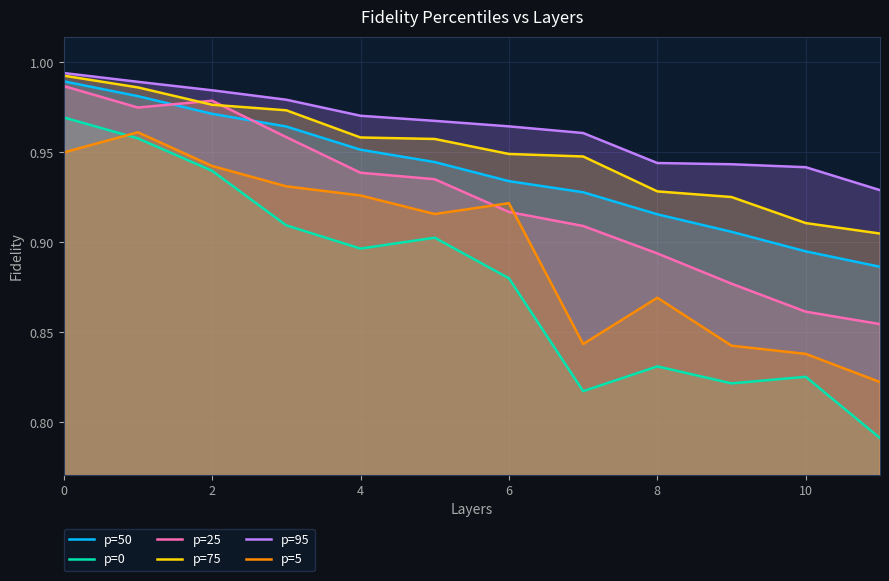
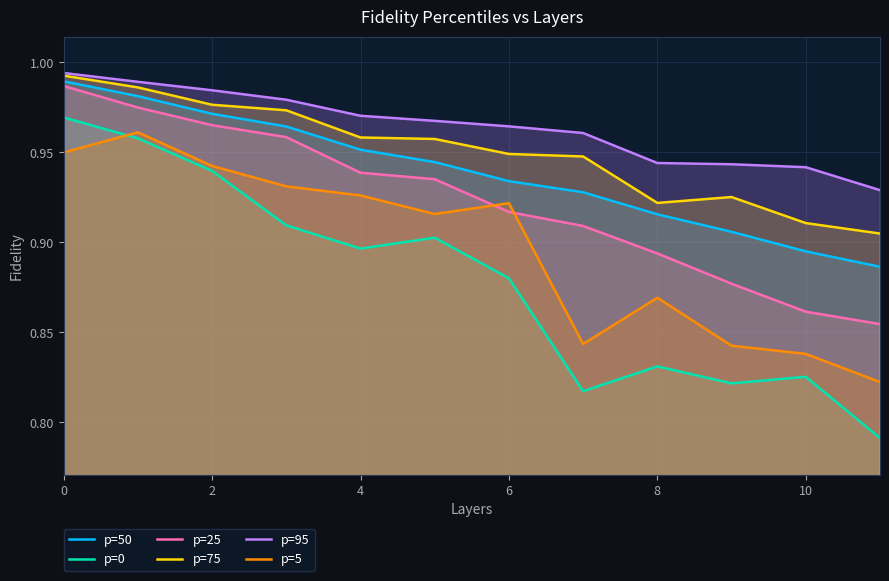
  {
    "p=50": {
      "0": 0.989,
      "2": 0.971,
      "4": 0.951,
      "6": 0.934,
      "8": 0.915,
      "10": 0.895
    },
    "p=0": {
      "0": 0.969,
      "2": 0.940,
      "4": 0.896,
      "6": 0.880,
      "8": 0.831,
      "10": 0.825
    },
    "p=25": {
      "0": 0.987,
-     "2": 0.979,
+     "2": 0.965,
      "4": 0.939,
      "6": 0.917,
      "8": 0.894,
      "10": 0.861
    },
    "p=75": {
      "0": 0.993,
      "2": 0.976,
      "4": 0.958,
      "6": 0.949,
-     "8": 0.928,
+     "8": 0.922,
      "10": 0.911
    },
    "p=95": {
      "0": 0.994,
      "2": 0.984,
      "4": 0.970,
      "6": 0.964,
      "8": 0.944,
      "10": 0.942
    },
    "p=5": {
      "0": 0.950,
      "2": 0.942,
      "4": 0.926,
      "6": 0.922,
      "8": 0.869,
      "10": 0.838
    }
  }
